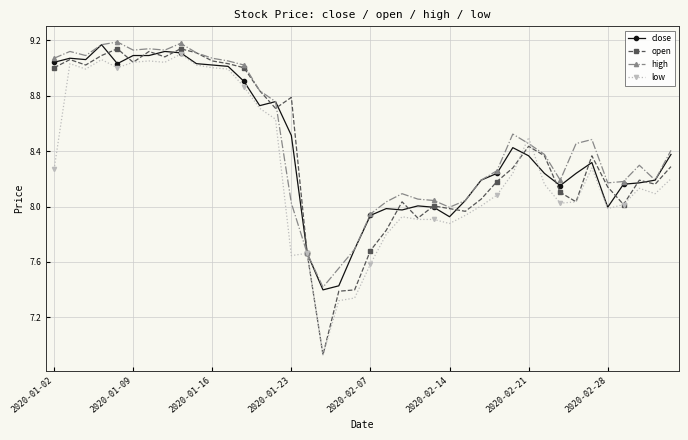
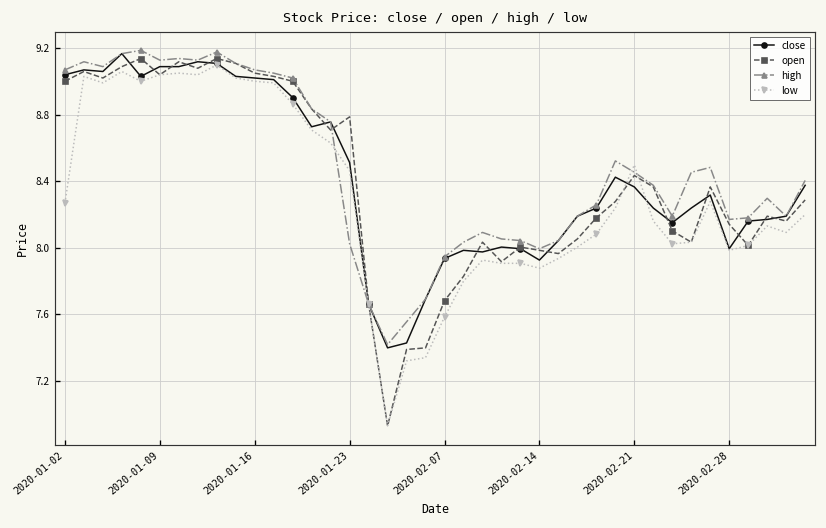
  {
    "close": {
      "2020-01-02": 9.04,
      "2020-01-09": 9.09,
      "2020-01-16": 9.02,
      "2020-01-23": 8.51,
      "2020-02-14": 7.93,
      "2020-02-21": 8.37
    },
    "open": {
      "2020-01-02": 9.00,
      "2020-01-16": 9.05,
      "2020-01-23": 8.79,
      "2020-02-07": 7.68,
      "2020-02-21": 8.43,
      "2020-02-28": 8.14
    },
    "high": {
      "2020-01-02": 9.07,
      "2020-01-09": 9.13,
      "2020-01-16": 9.07,
      "2020-01-23": 8.02,
      "2020-02-21": 8.45,
      "2020-02-28": 8.17
    },
    "low": {
      "2020-01-02": 8.27,
      "2020-01-16": 9.00,
-     "2020-01-23": 7.65,
+     "2020-01-23": 8.46,
      "2020-02-07": 7.58,
      "2020-02-14": 7.88,
      "2020-02-21": 8.50
    }
  }
